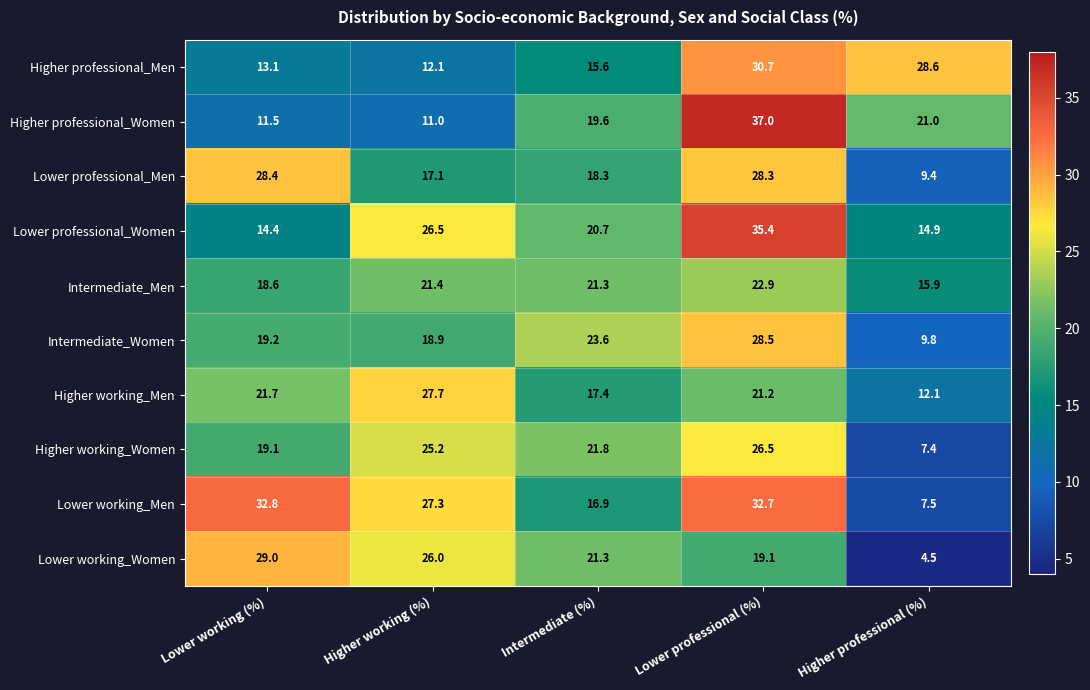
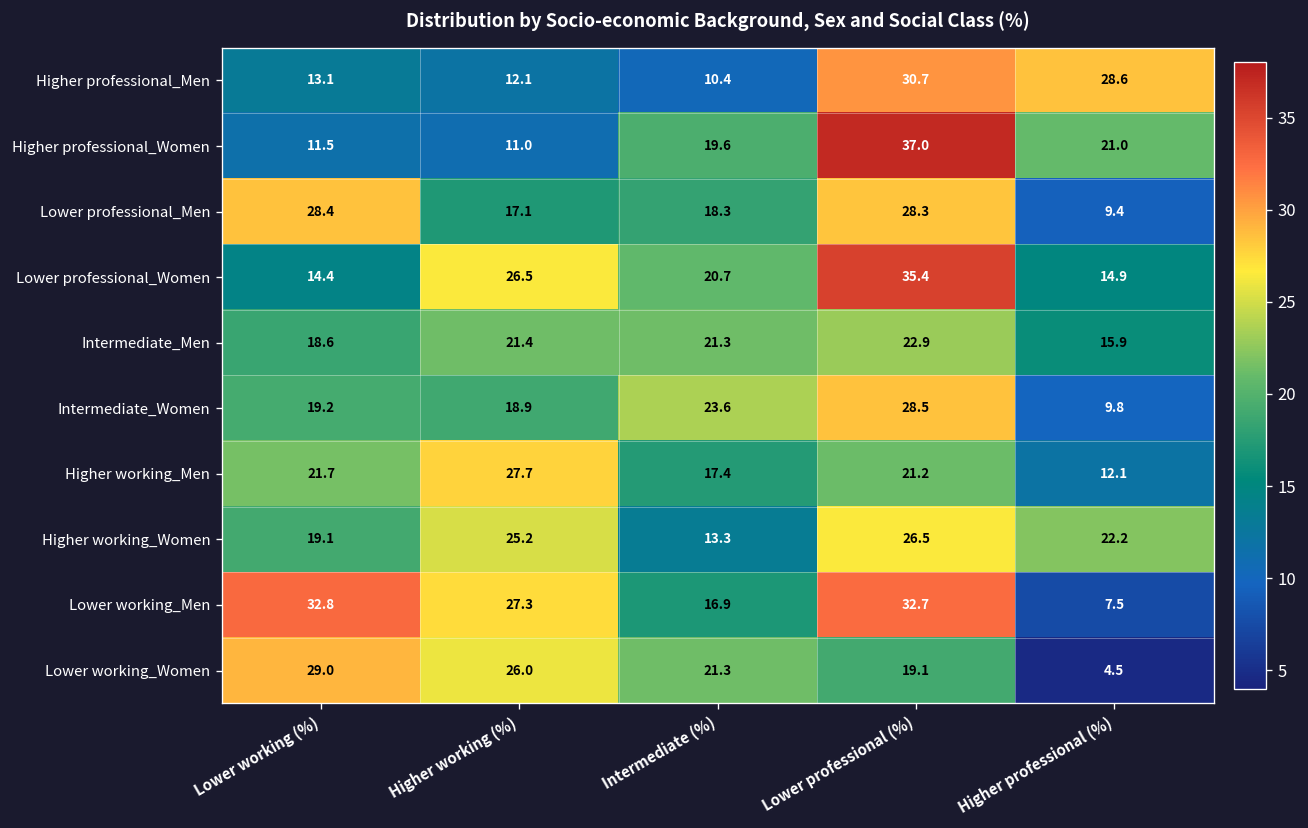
  {
    "Higher professional_Men": {
      "Lower working (%)": 13.1,
      "Higher working (%)": 12.1,
-     "Intermediate (%)": 15.6,
+     "Intermediate (%)": 10.4,
      "Lower professional (%)": 30.7,
      "Higher professional (%)": 28.6
    },
    "Higher professional_Women": {
      "Lower working (%)": 11.5,
      "Higher working (%)": 11.0,
      "Intermediate (%)": 19.6,
      "Lower professional (%)": 37.0,
      "Higher professional (%)": 21.0
    },
    "Lower professional_Men": {
      "Lower working (%)": 28.4,
      "Higher working (%)": 17.1,
      "Intermediate (%)": 18.3,
      "Lower professional (%)": 28.3,
      "Higher professional (%)": 9.4
    },
    "Lower professional_Women": {
      "Lower working (%)": 14.4,
      "Higher working (%)": 26.5,
      "Intermediate (%)": 20.7,
      "Lower professional (%)": 35.4,
      "Higher professional (%)": 14.9
    },
    "Intermediate_Men": {
      "Lower working (%)": 18.6,
      "Higher working (%)": 21.4,
      "Intermediate (%)": 21.3,
      "Lower professional (%)": 22.9,
      "Higher professional (%)": 15.9
    },
    "Intermediate_Women": {
      "Lower working (%)": 19.2,
      "Higher working (%)": 18.9,
      "Intermediate (%)": 23.6,
      "Lower professional (%)": 28.5,
      "Higher professional (%)": 9.8
    },
    "Higher working_Men": {
      "Lower working (%)": 21.7,
      "Higher working (%)": 27.7,
      "Intermediate (%)": 17.4,
      "Lower professional (%)": 21.2,
      "Higher professional (%)": 12.1
    },
    "Higher working_Women": {
      "Lower working (%)": 19.1,
      "Higher working (%)": 25.2,
-     "Intermediate (%)": 21.8,
+     "Intermediate (%)": 13.3,
      "Lower professional (%)": 26.5,
-     "Higher professional (%)": 7.4
+     "Higher professional (%)": 22.2
    },
    "Lower working_Men": {
      "Lower working (%)": 32.8,
      "Higher working (%)": 27.3,
      "Intermediate (%)": 16.9,
      "Lower professional (%)": 32.7,
      "Higher professional (%)": 7.5
    },
    "Lower working_Women": {
      "Lower working (%)": 29.0,
      "Higher working (%)": 26.0,
      "Intermediate (%)": 21.3,
      "Lower professional (%)": 19.1,
      "Higher professional (%)": 4.5
    }
  }
